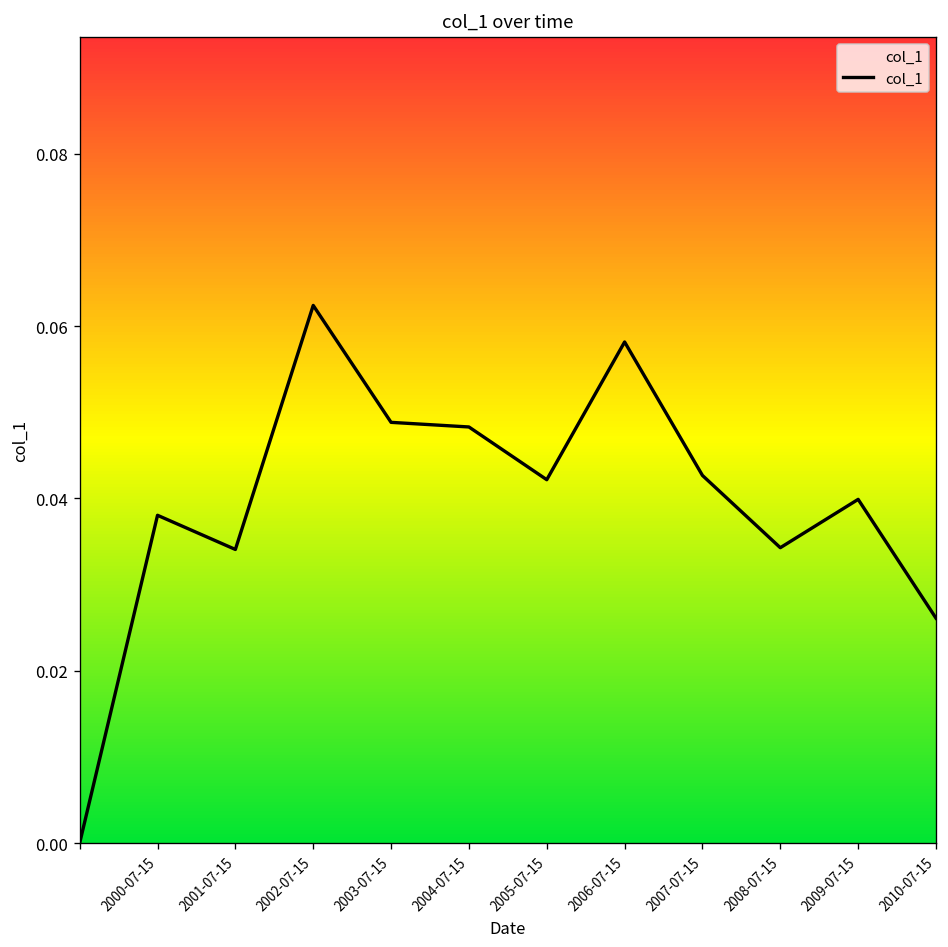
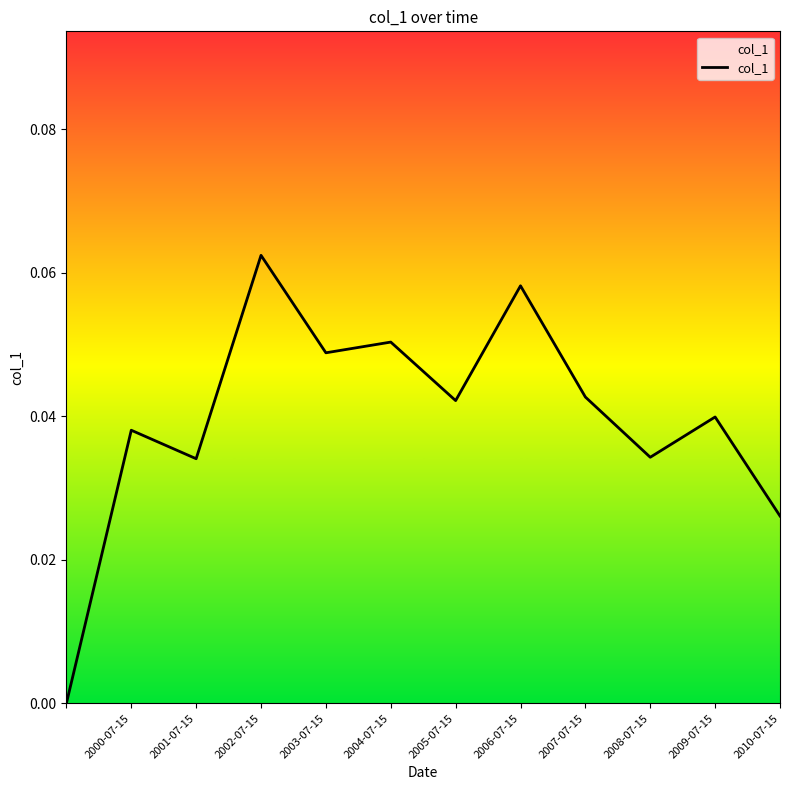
  {
    "2000-07-15": 0.038,
    "2001-07-15": 0.034,
    "2002-07-15": 0.062,
    "2003-07-15": 0.049,
-   "2004-07-15": 0.048,
+   "2004-07-15": 0.050,
    "2005-07-15": 0.042,
    "2006-07-15": 0.058,
    "2007-07-15": 0.043,
    "2008-07-15": 0.034,
    "2009-07-15": 0.040,
    "2010-07-15": 0.026
  }
